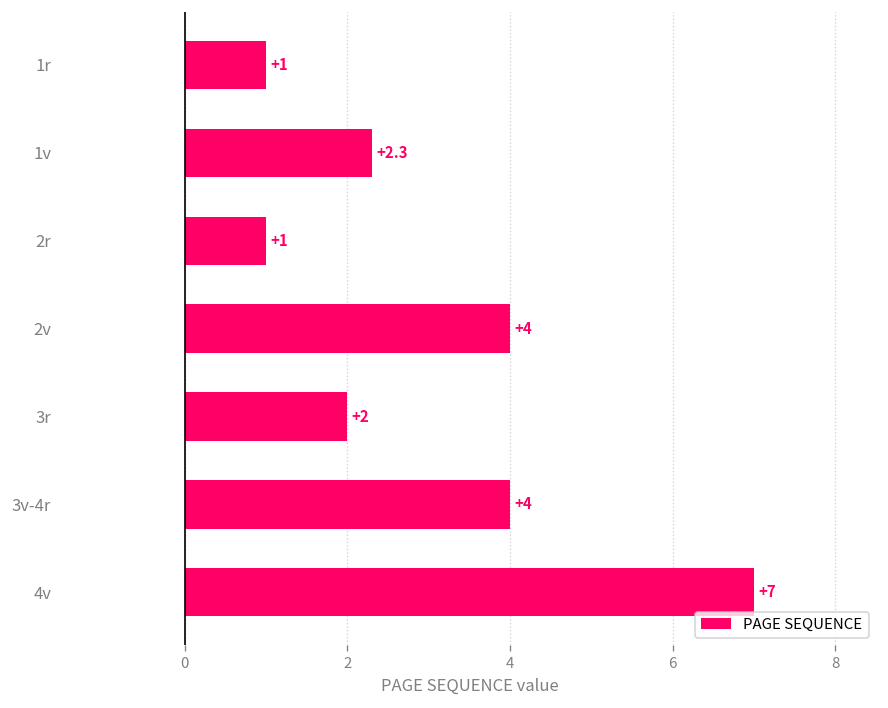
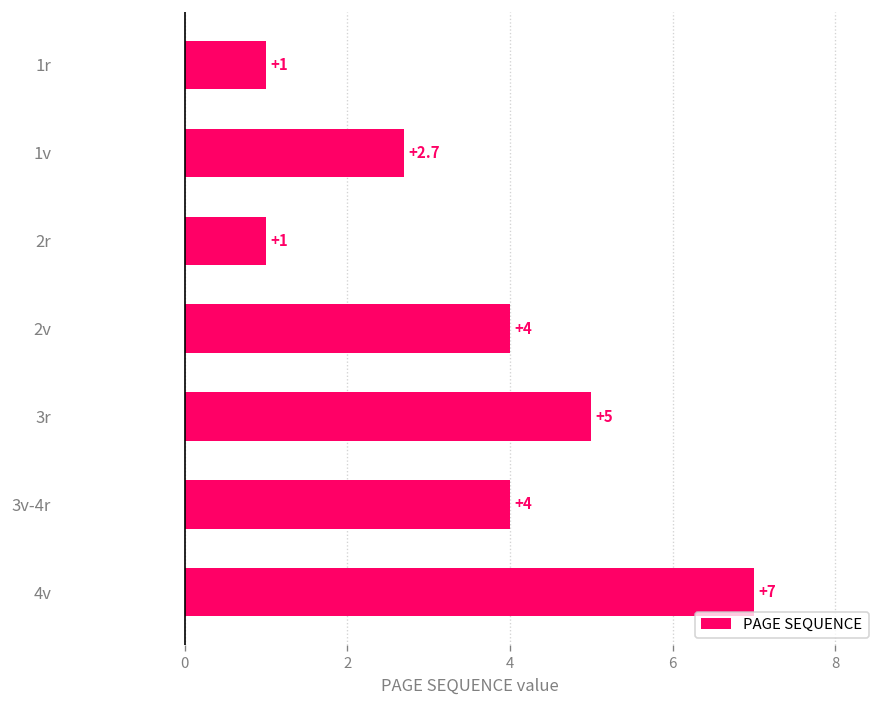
  {
    "1r": "+1",
-   "1v": "+2.3",
+   "1v": "+2.7",
    "2r": "+1",
    "2v": "+4",
-   "3r": "+2",
+   "3r": "+5",
    "3v-4r": "+4",
    "4v": "+7"
  }
